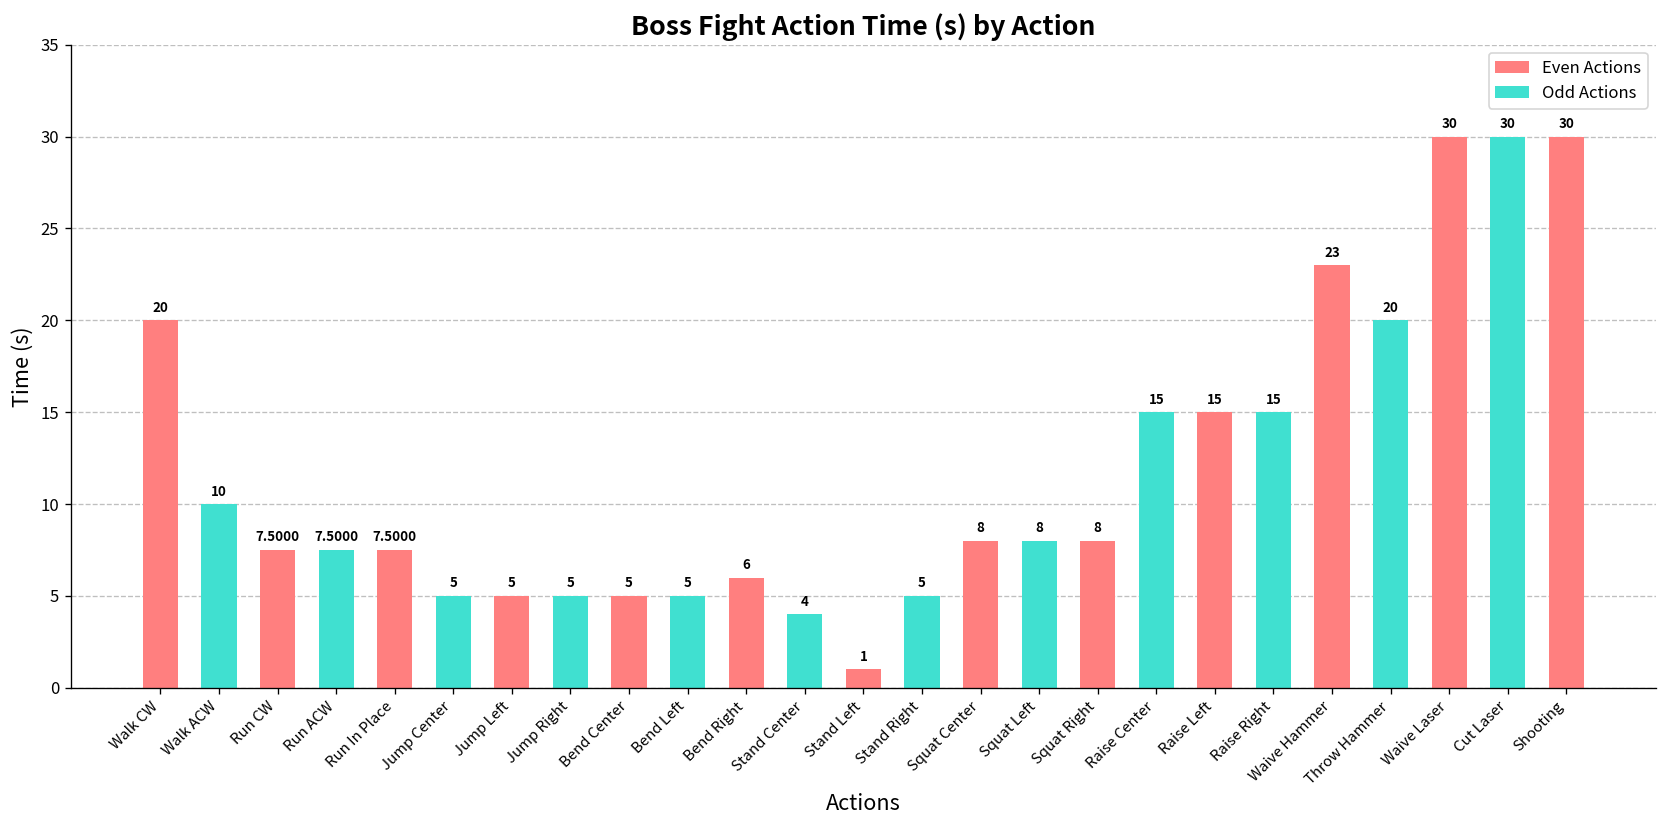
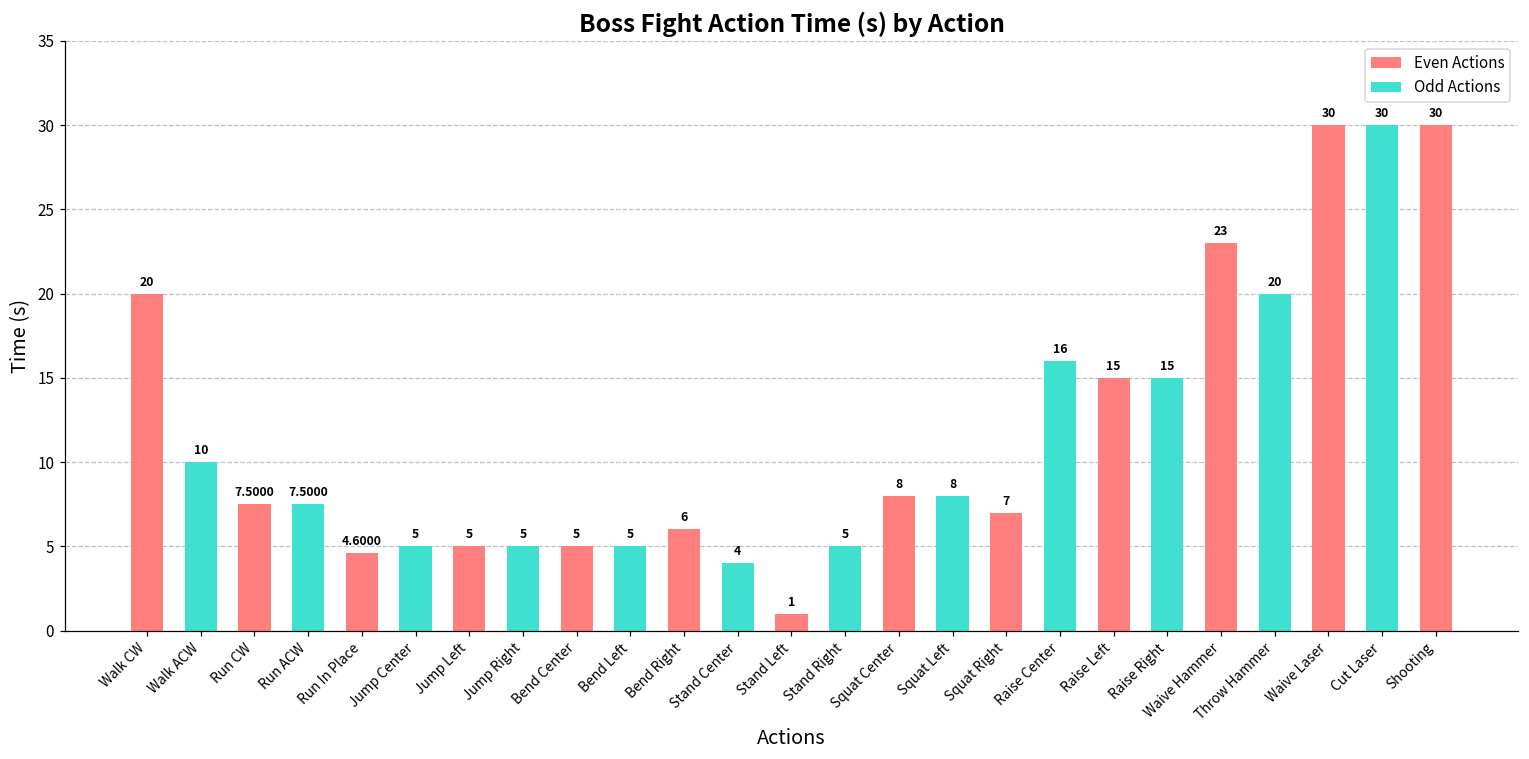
  {
    "Walk CW": 20,
    "Walk ACW": 10,
    "Run CW": 7.5000,
    "Run ACW": 7.5000,
-   "Run In Place": 7.5000,
+   "Run In Place": 4.6000,
    "Jump Center": 5,
    "Jump Left": 5,
    "Jump Right": 5,
    "Bend Center": 5,
    "Bend Left": 5,
    "Bend Right": 6,
    "Stand Center": 4,
    "Stand Left": 1,
    "Stand Right": 5,
    "Squat Center": 8,
    "Squat Left": 8,
-   "Squat Right": 8,
-   "Raise Center": 15,
+   "Squat Right": 7,
+   "Raise Center": 16,
    "Raise Left": 15,
    "Raise Right": 15,
    "Waive Hammer": 23,
    "Throw Hammer": 20,
    "Waive Laser": 30,
    "Cut Laser": 30,
    "Shooting": 30
  }
